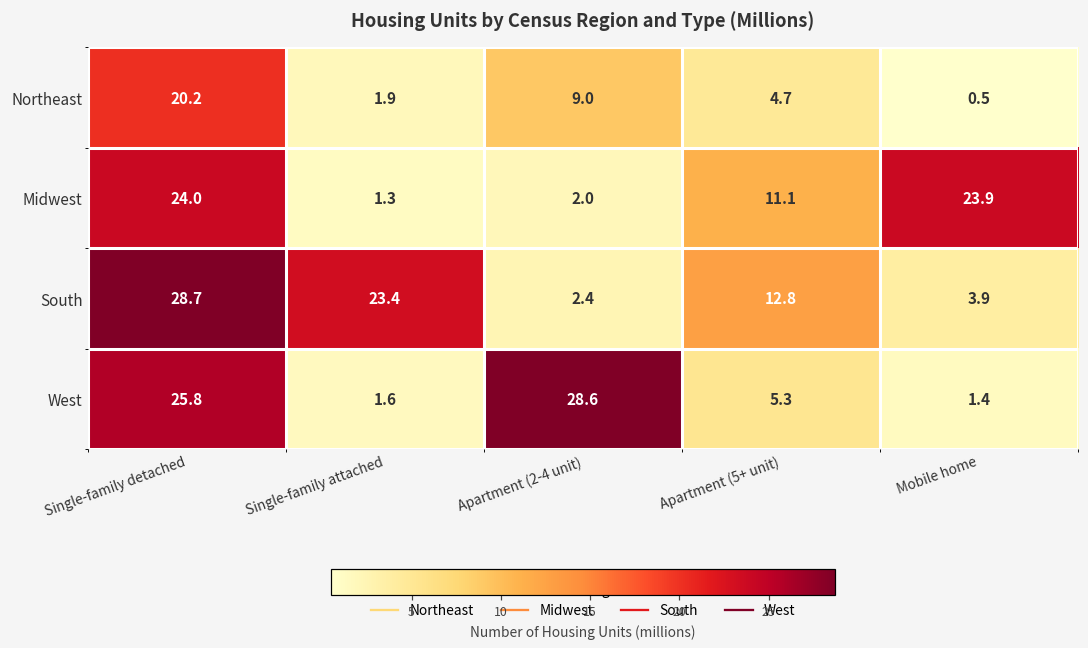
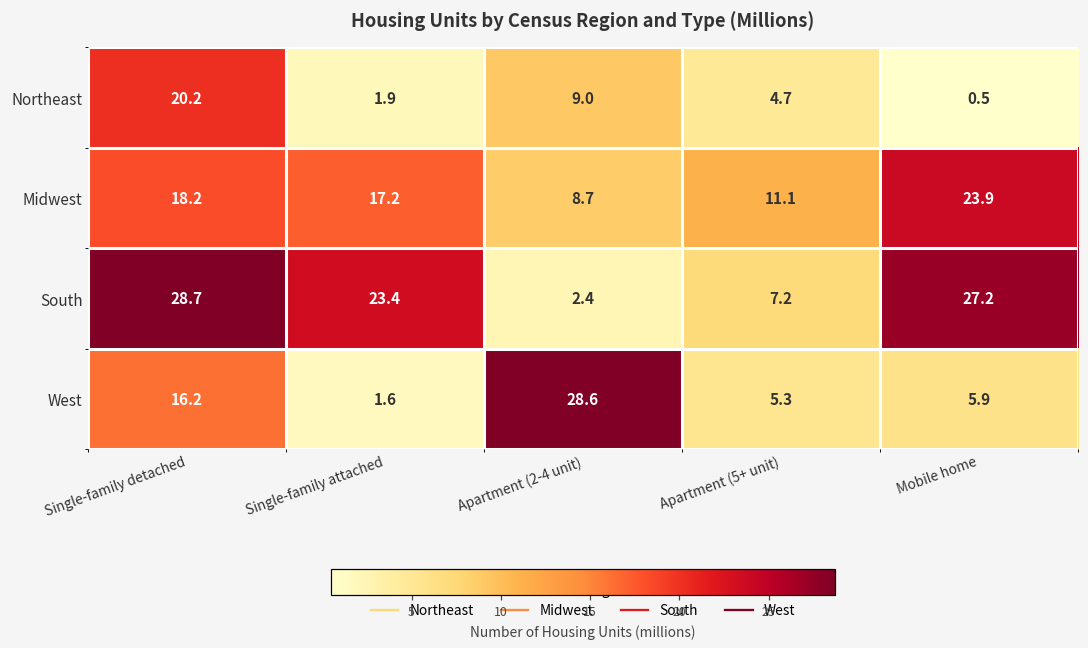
  {
    "Northeast": {
      "Single-family detached": 20.2,
      "Single-family attached": 1.9,
      "Apartment (2-4 unit)": 9.0,
      "Apartment (5+ unit)": 4.7,
      "Mobile home": 0.5
    },
    "Midwest": {
-     "Single-family detached": 24.0,
-     "Single-family attached": 1.3,
-     "Apartment (2-4 unit)": 2.0,
+     "Single-family detached": 18.2,
+     "Single-family attached": 17.2,
+     "Apartment (2-4 unit)": 8.7,
      "Apartment (5+ unit)": 11.1,
      "Mobile home": 23.9
    },
    "South": {
      "Single-family detached": 28.7,
      "Single-family attached": 23.4,
      "Apartment (2-4 unit)": 2.4,
-     "Apartment (5+ unit)": 12.8,
-     "Mobile home": 3.9
+     "Apartment (5+ unit)": 7.2,
+     "Mobile home": 27.2
    },
    "West": {
-     "Single-family detached": 25.8,
+     "Single-family detached": 16.2,
      "Single-family attached": 1.6,
      "Apartment (2-4 unit)": 28.6,
      "Apartment (5+ unit)": 5.3,
-     "Mobile home": 1.4
+     "Mobile home": 5.9
    }
  }
